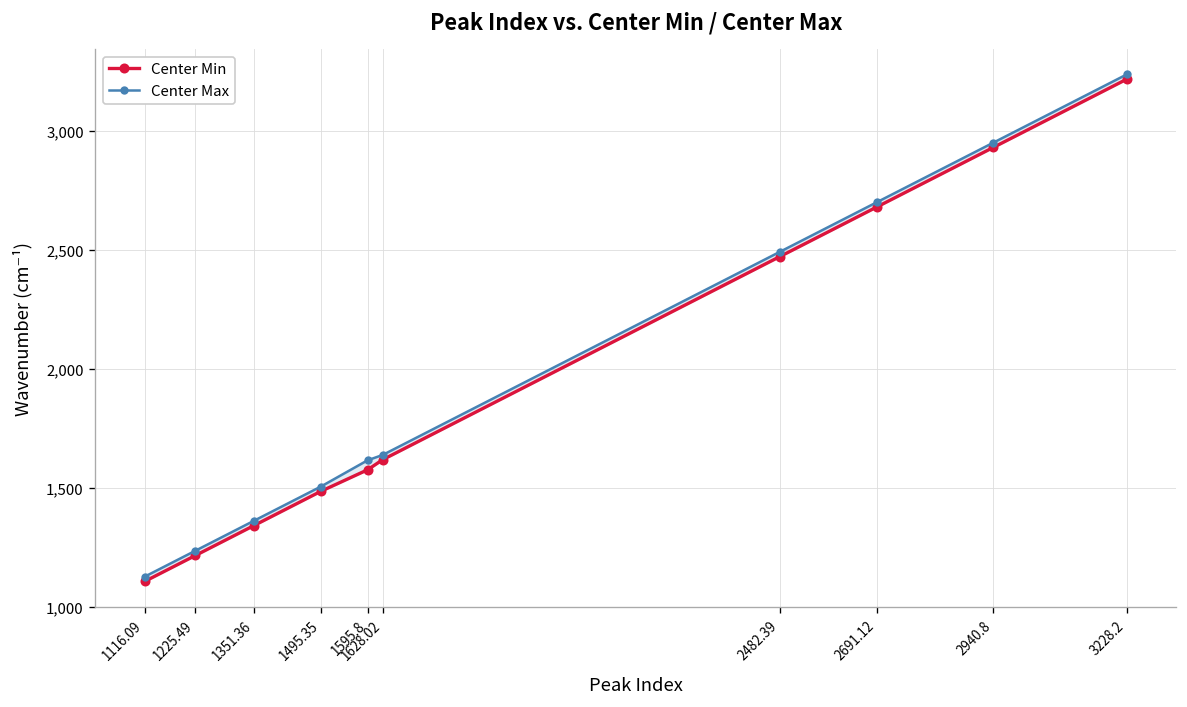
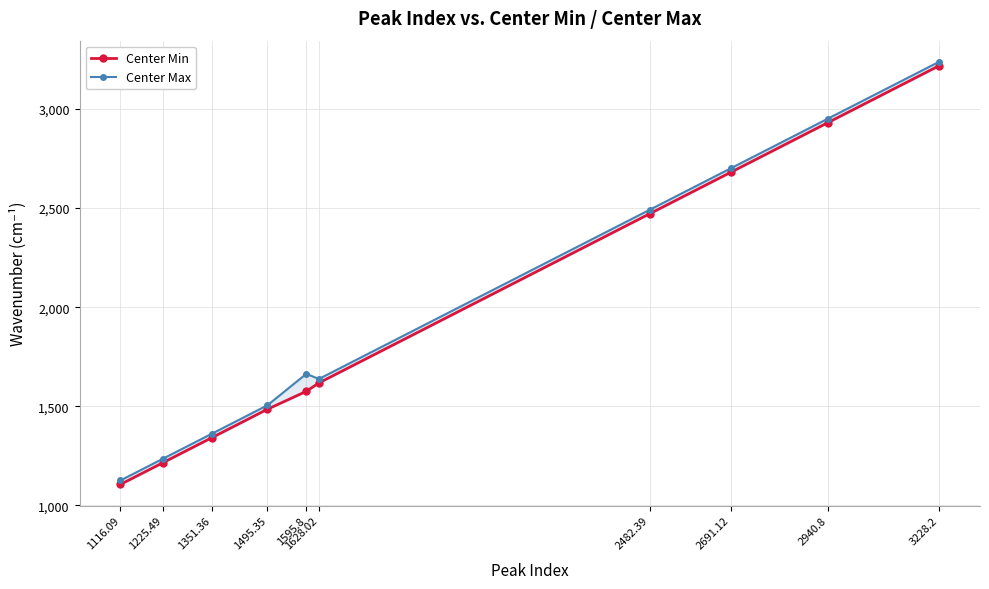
  {
    "Center Min": {
      "1116.09": "1,110",
      "1225.49": "1,220",
      "1351.36": "1,340",
      "1495.35": "1,490",
      "1595.8": "1,580",
      "1628.02": "1,620",
      "2482.39": "2,470",
      "2691.12": "2,680",
      "2940.8": "2,930",
      "3228.2": "3,220"
    },
    "Center Max": {
      "1116.09": "1,130",
      "1225.49": "1,240",
      "1351.36": "1,360",
      "1495.35": "1,510",
-     "1595.8": "1,620",
+     "1595.8": "1,660",
      "1628.02": "1,640",
      "2482.39": "2,490",
      "2691.12": "2,700",
      "2940.8": "2,950",
      "3228.2": "3,240"
    }
  }
